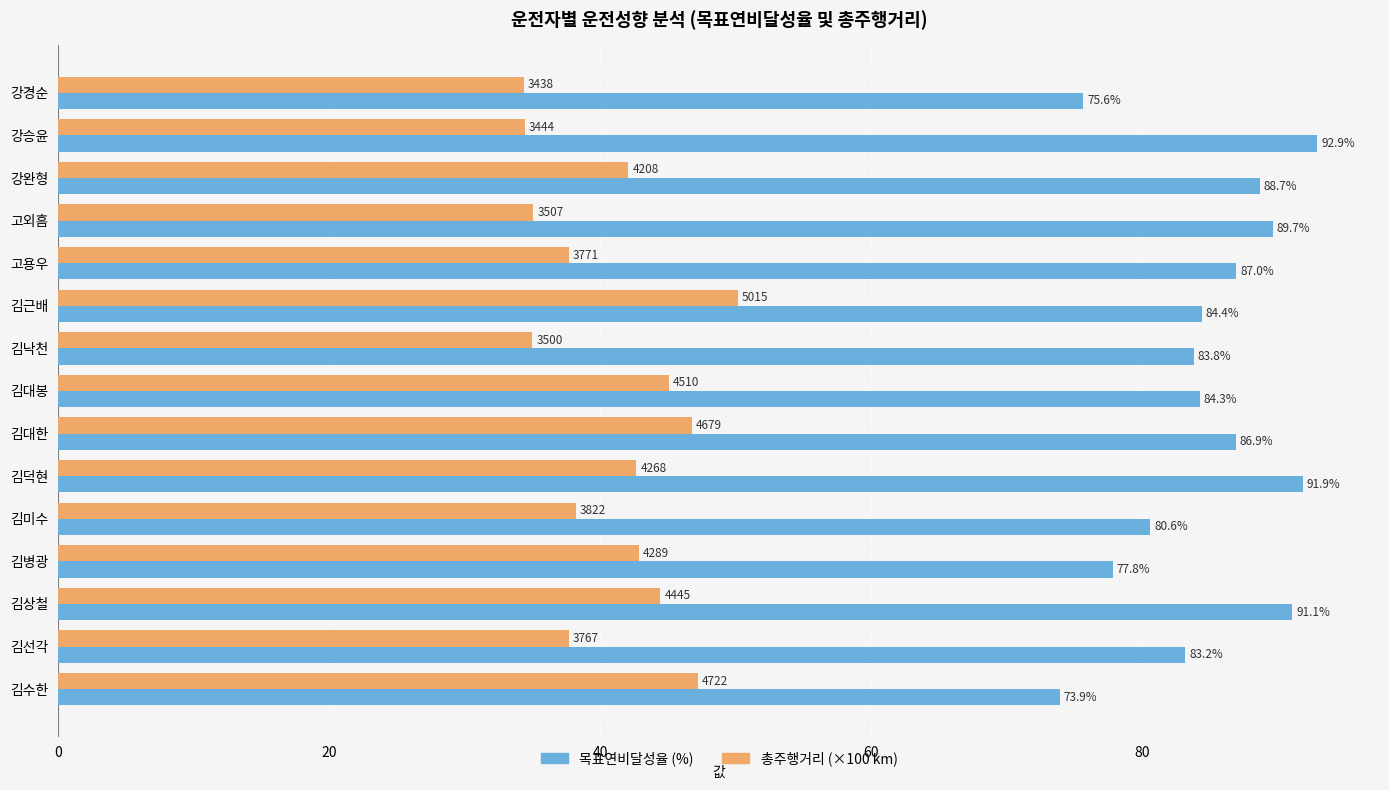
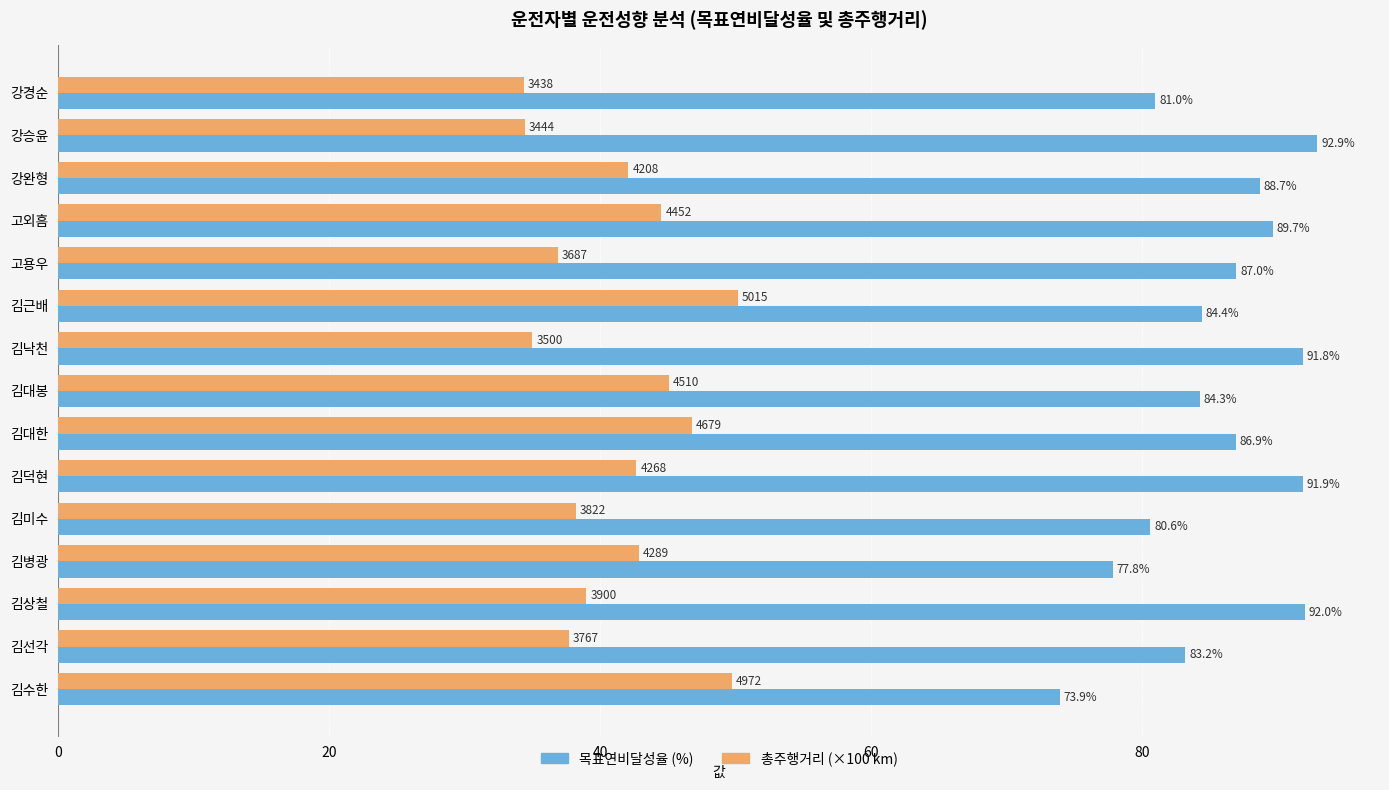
  {
    "목표연비달성율 (%)": {
-     "강경순": "75.6%",
+     "강경순": "81.0%",
      "강승윤": "92.9%",
      "강완형": "88.7%",
      "고외흠": "89.7%",
      "고용우": "87.0%",
      "김근배": "84.4%",
-     "김낙천": "83.8%",
+     "김낙천": "91.8%",
      "김대봉": "84.3%",
      "김대한": "86.9%",
      "김덕현": "91.9%",
      "김미수": "80.6%",
      "김병광": "77.8%",
-     "김상철": "91.1%",
+     "김상철": "92.0%",
      "김선각": "83.2%",
      "김수한": "73.9%"
    },
    "총주행거리 (×100 km)": {
-     "고외흠": "3507",
-     "고용우": "3771",
-     "김상철": "4445",
-     "김수한": "4722"
+     "고외흠": "4452",
+     "고용우": "3687",
+     "김상철": "3900",
+     "김수한": "4972"
    }
  }
